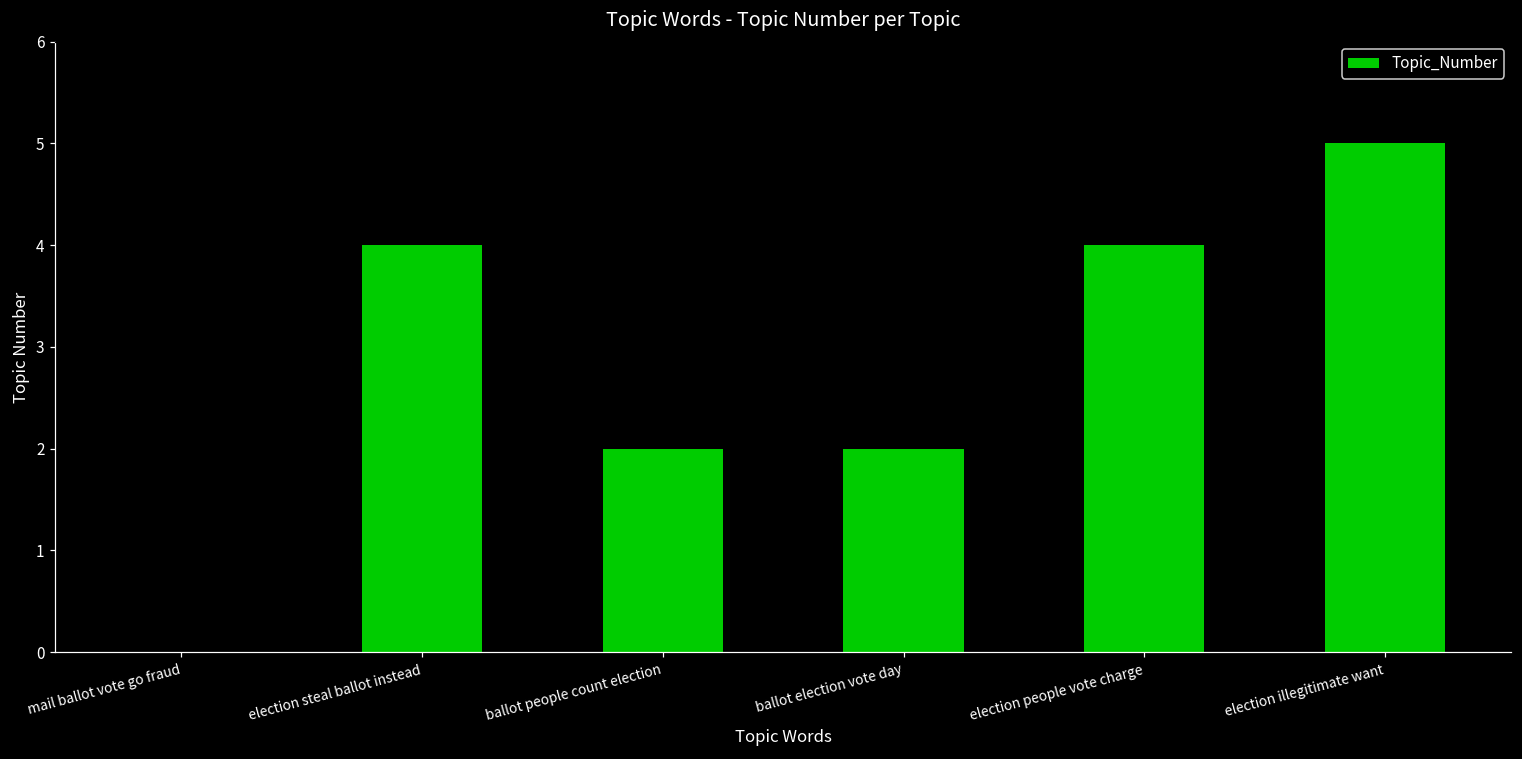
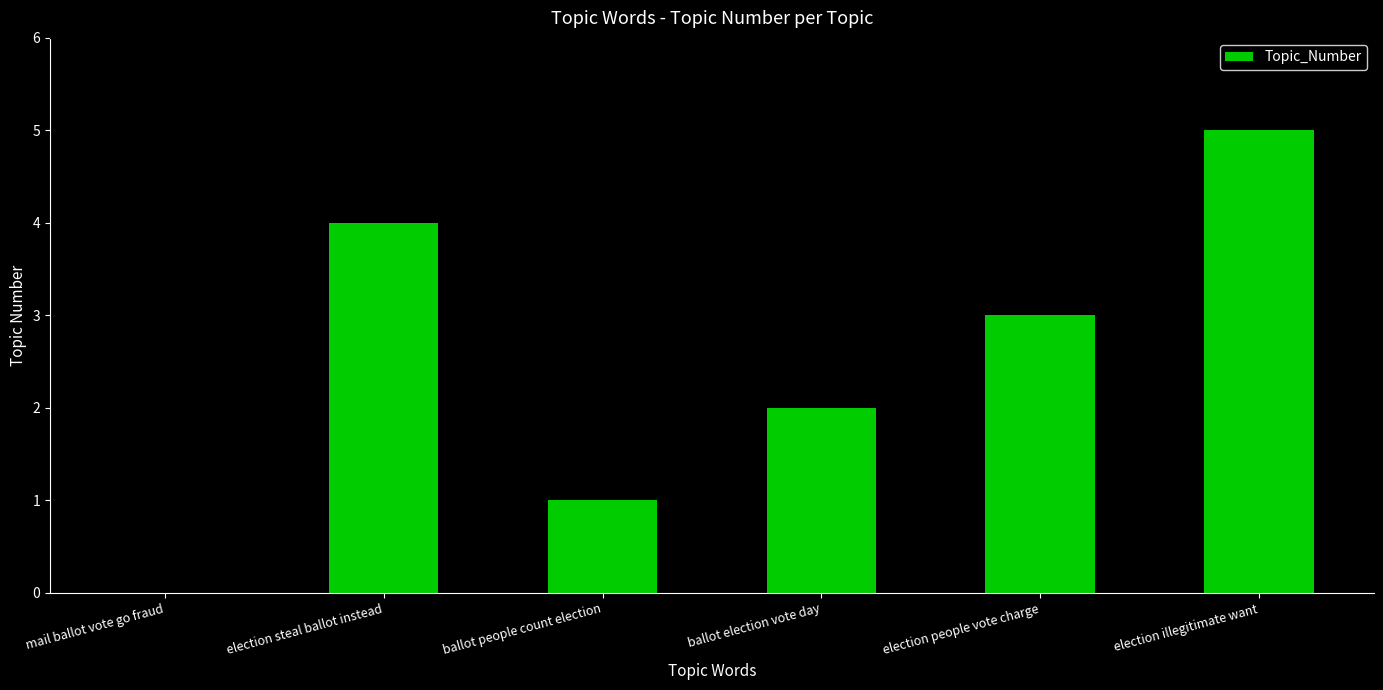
  {
    "mail ballot vote go fraud": 0,
    "election steal ballot instead": 4,
-   "ballot people count election": 2,
+   "ballot people count election": 1,
    "ballot election vote day": 2,
-   "election people vote charge": 4,
+   "election people vote charge": 3,
    "election illegitimate want": 5
  }
